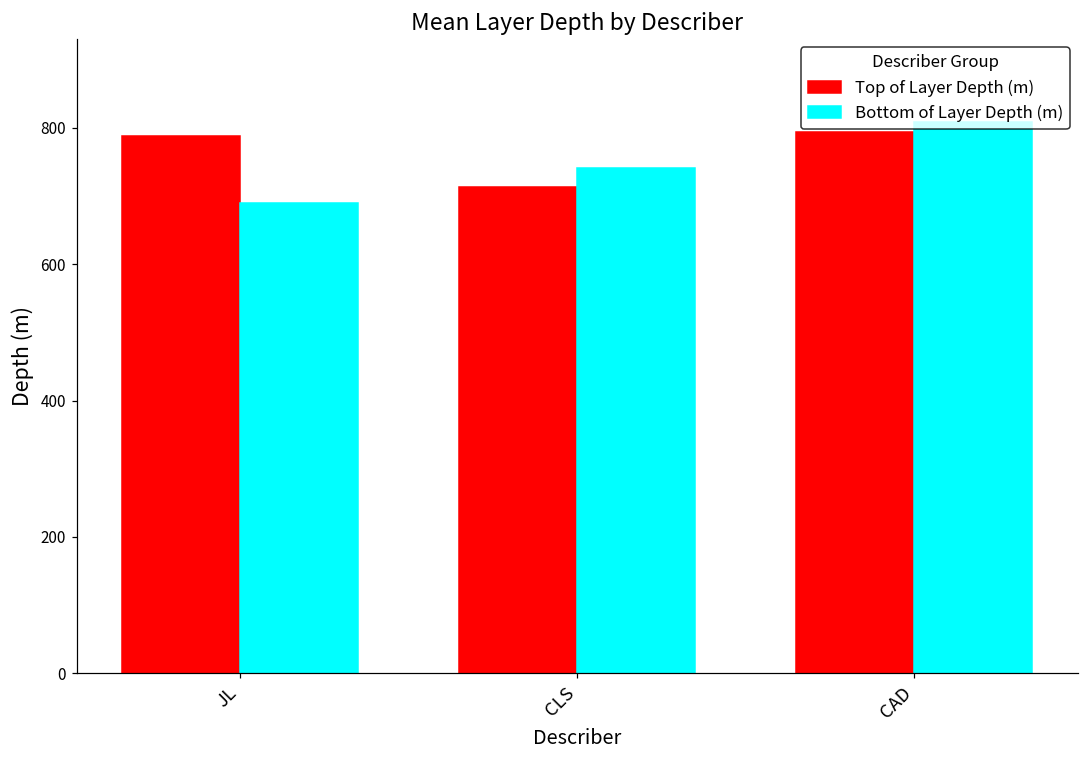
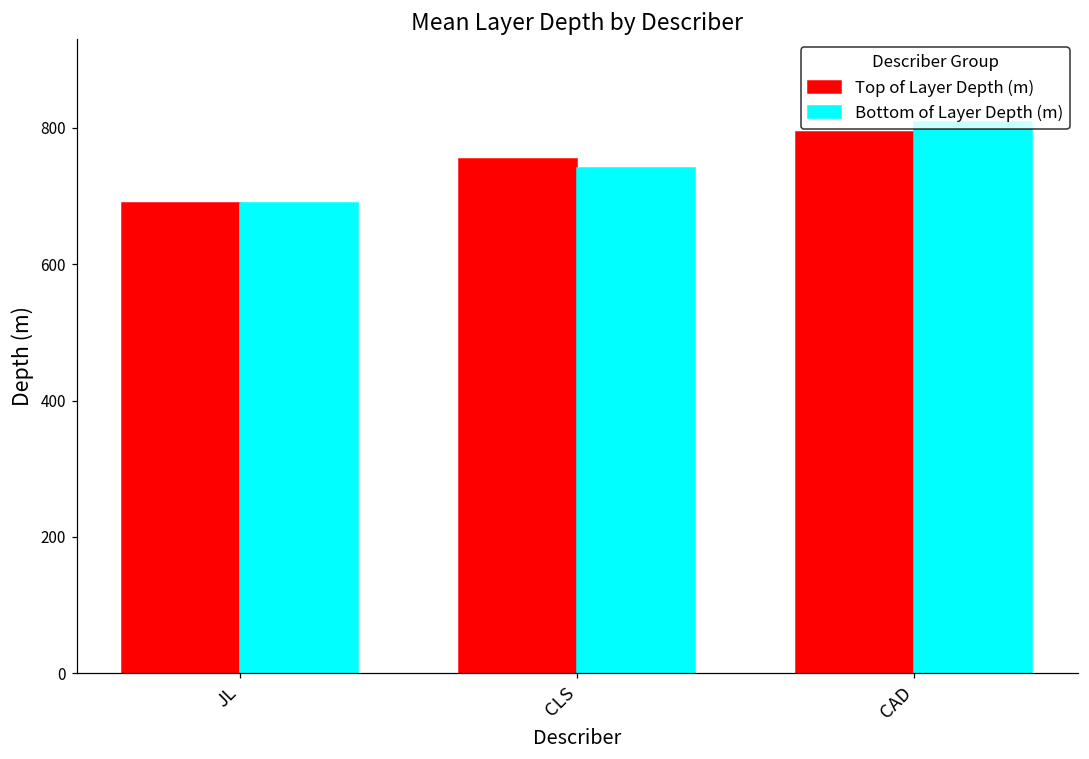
  {
    "Top of Layer Depth (m)": {
-     "JL": 790,
-     "CLS": 710
+     "JL": 690,
+     "CLS": 750
    },
    "Bottom of Layer Depth (m)": {
      "JL": 690,
      "CLS": 740
    }
  }
